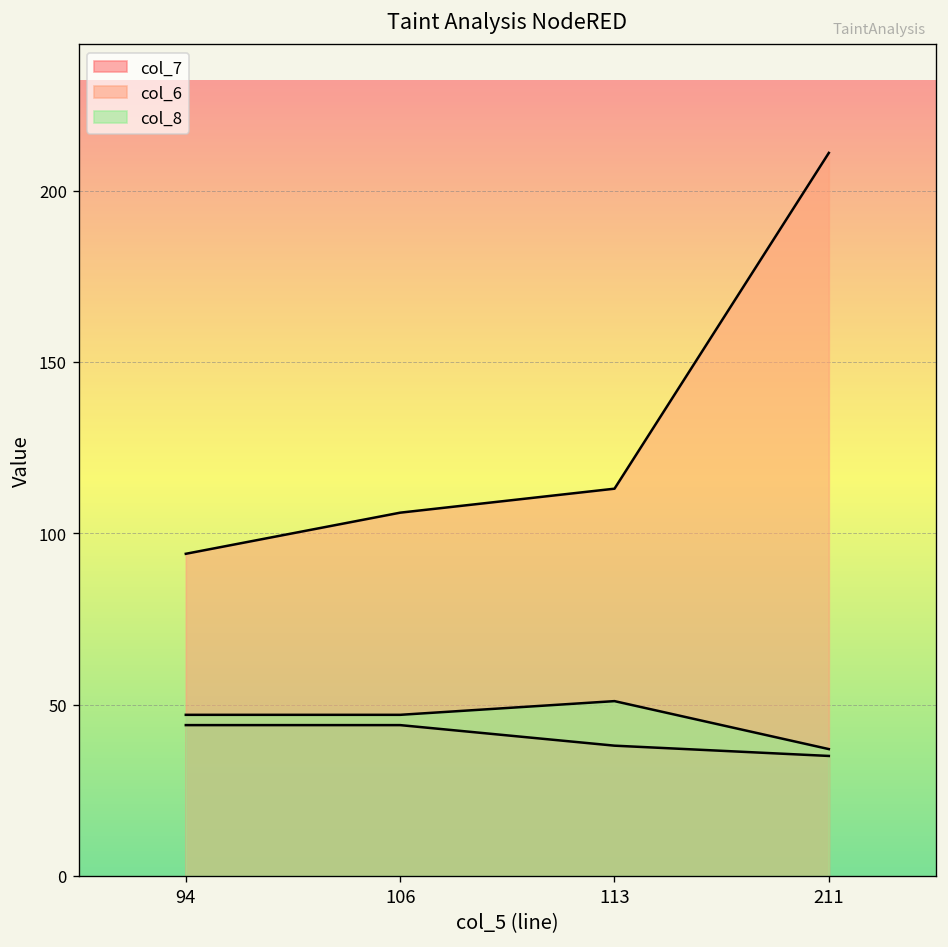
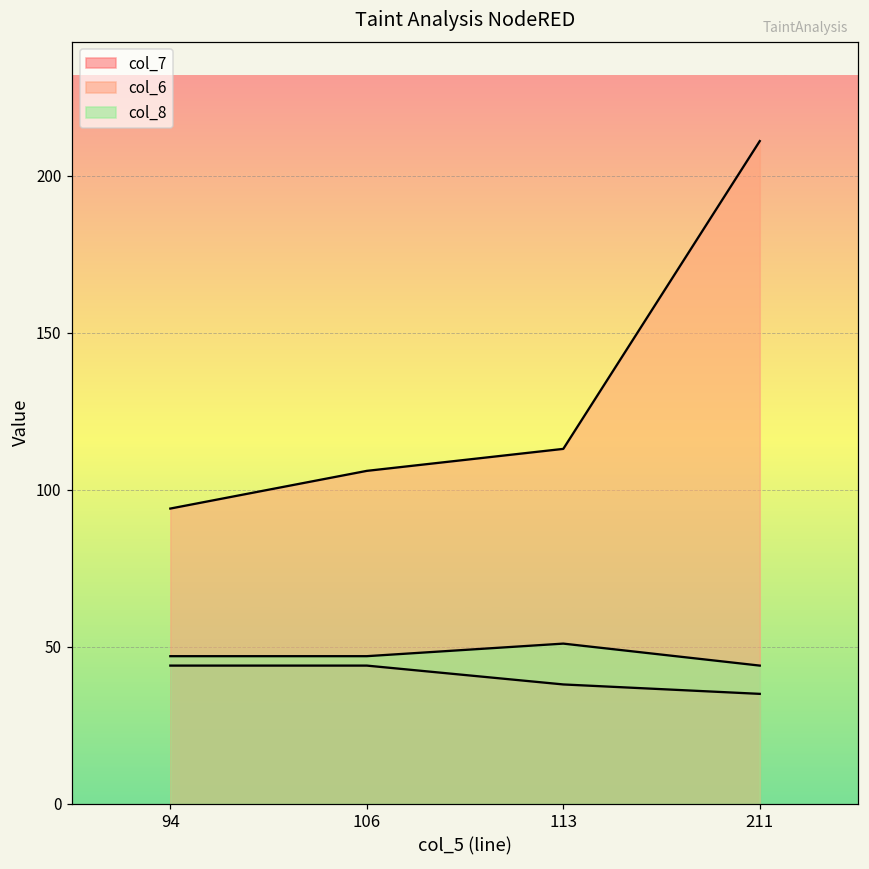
  {
    "col_8": {
      "94": 47,
      "106": 47,
      "113": 51,
-     "211": 37
+     "211": 44
    }
  }
